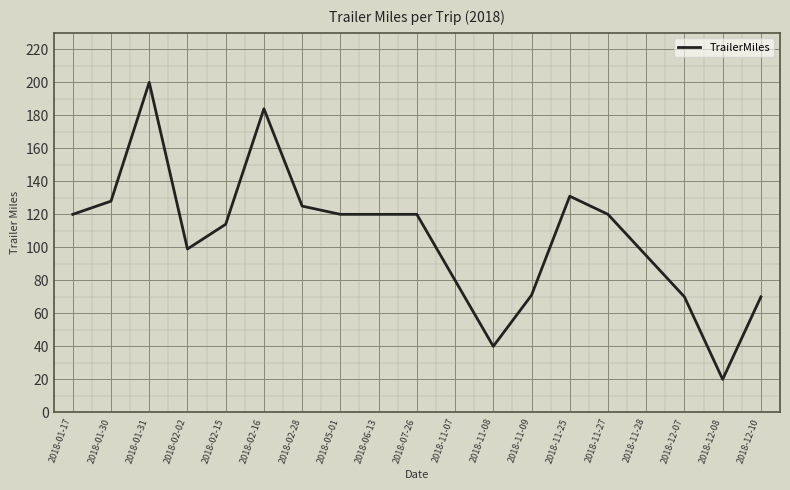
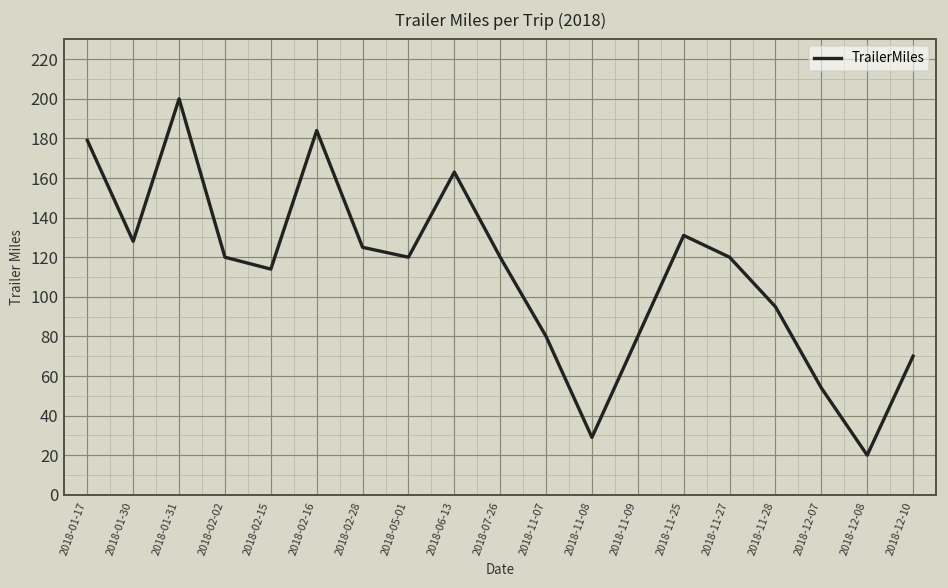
  {
-   "2018-01-17": 120,
+   "2018-01-17": 179,
    "2018-01-30": 128,
    "2018-01-31": 200,
-   "2018-02-02": 99,
+   "2018-02-02": 120,
    "2018-02-15": 114,
    "2018-02-16": 184,
    "2018-02-28": 125,
    "2018-05-01": 120,
-   "2018-06-13": 120,
+   "2018-06-13": 163,
    "2018-07-26": 120,
    "2018-11-07": 80,
-   "2018-11-08": 40,
-   "2018-11-09": 71,
+   "2018-11-08": 29,
+   "2018-11-09": 80,
    "2018-11-25": 131,
    "2018-11-27": 120,
    "2018-11-28": 95,
-   "2018-12-07": 70,
+   "2018-12-07": 54,
    "2018-12-08": 20,
    "2018-12-10": 70
  }
